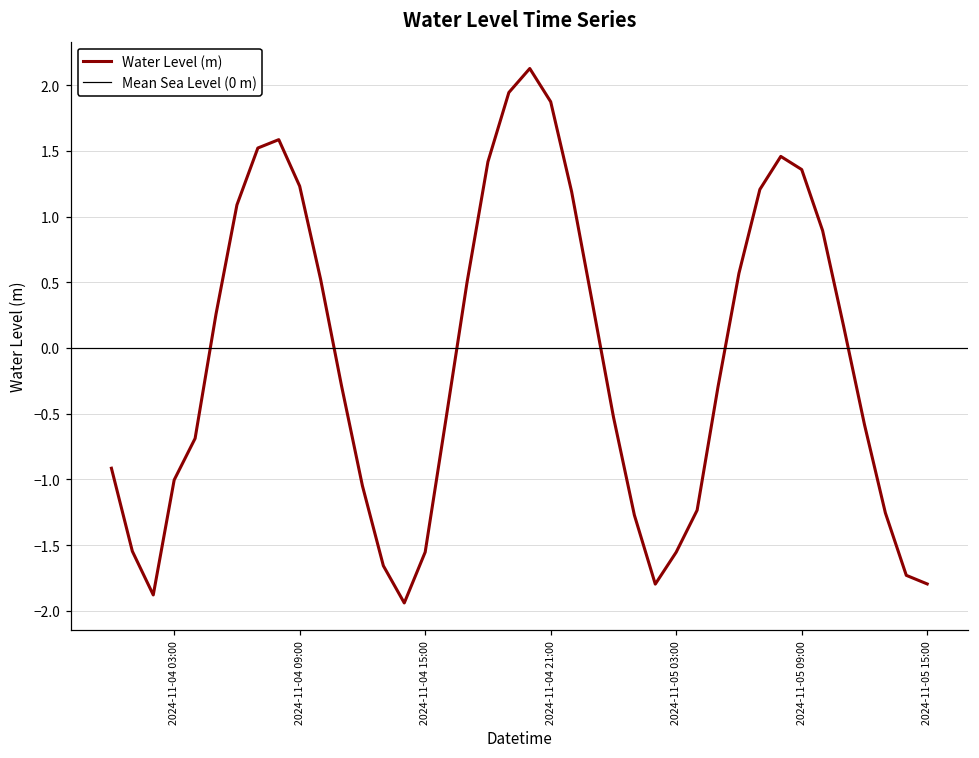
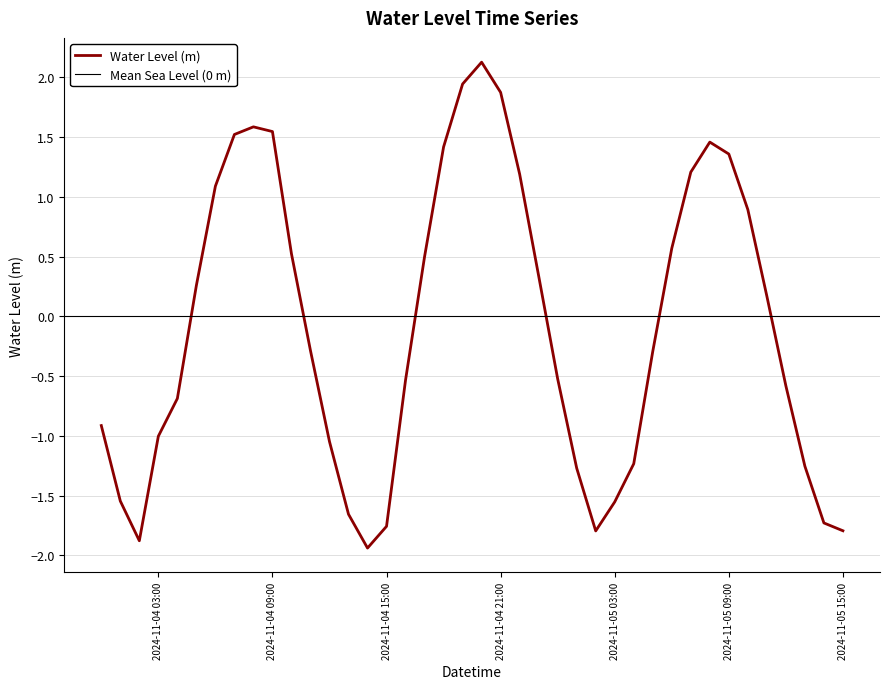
  {
    "2024-11-04 03:00": -1.00,
-   "2024-11-04 09:00": 1.23,
-   "2024-11-04 15:00": -1.55,
+   "2024-11-04 09:00": 1.55,
+   "2024-11-04 15:00": -1.76,
    "2024-11-04 21:00": 1.87,
    "2024-11-05 03:00": -1.55,
    "2024-11-05 09:00": 1.36,
    "2024-11-05 15:00": -1.79
  }
